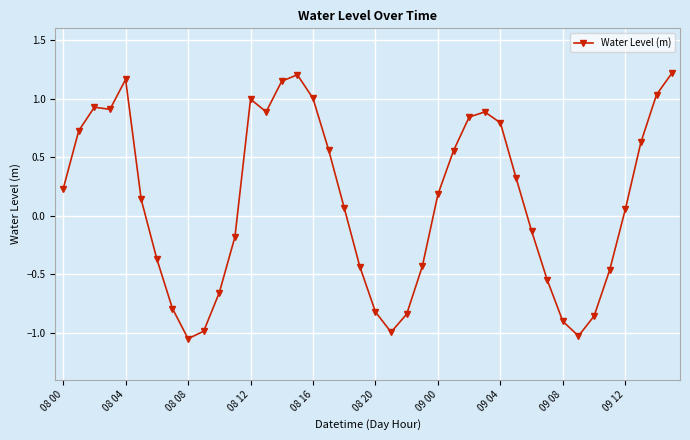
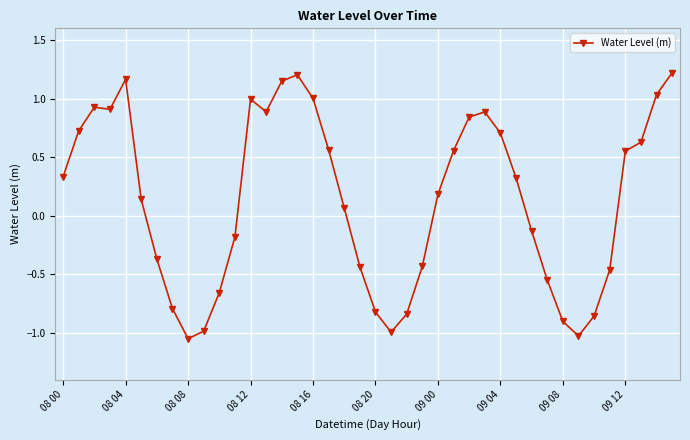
  {
-   "08 00": 0.23,
+   "08 00": 0.33,
    "08 04": 1.16,
    "08 08": -1.05,
    "08 12": 0.99,
    "08 16": 1.00,
    "08 20": -0.82,
    "09 00": 0.18,
-   "09 04": 0.79,
+   "09 04": 0.71,
    "09 08": -0.90,
-   "09 12": 0.06
+   "09 12": 0.55
  }
